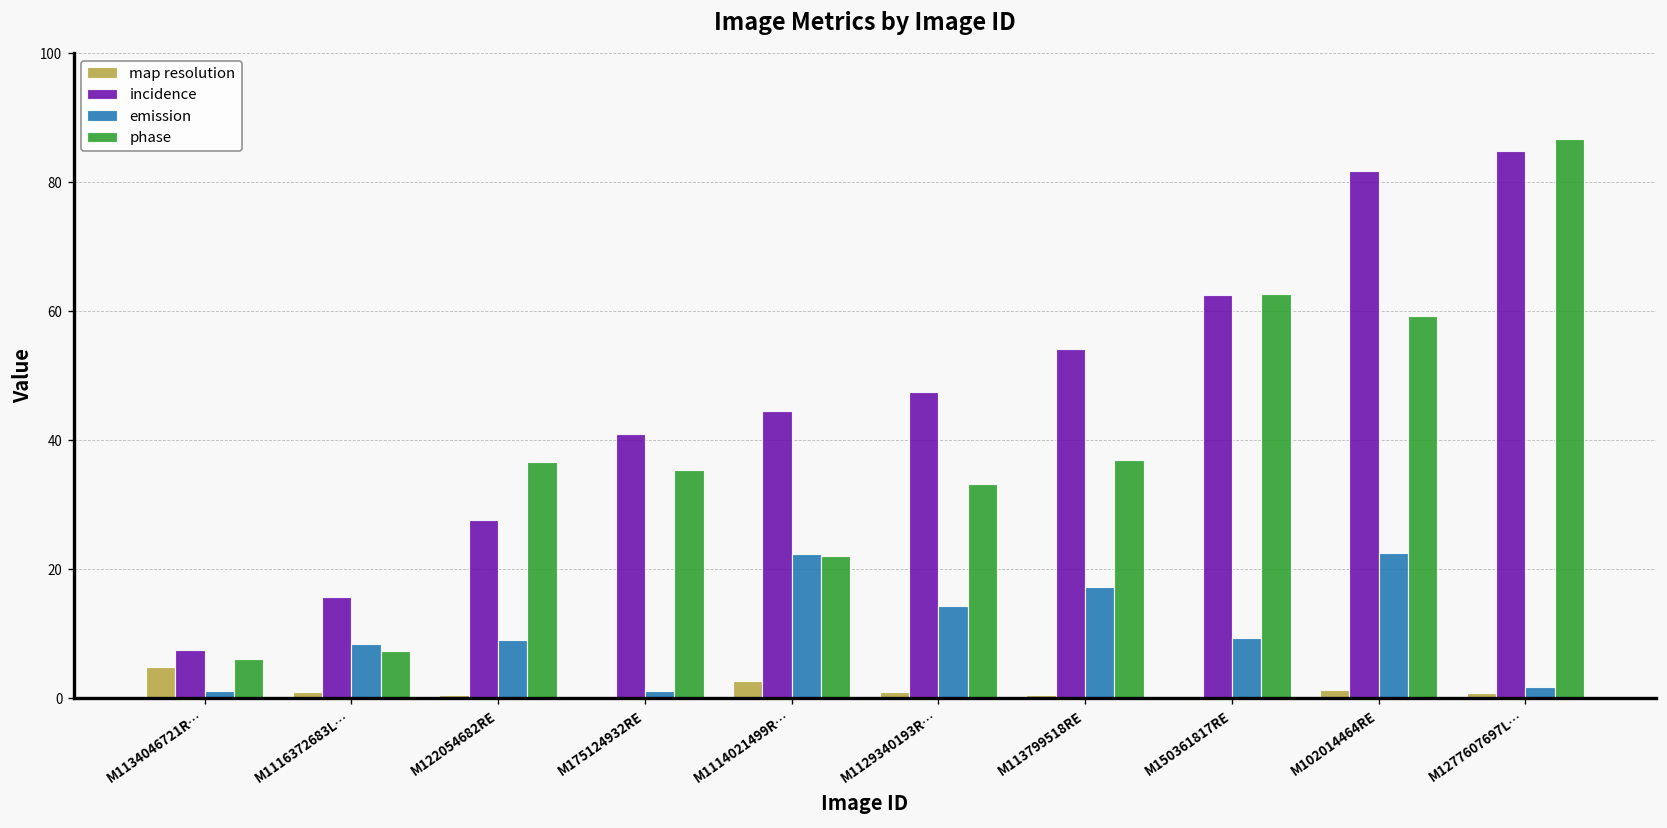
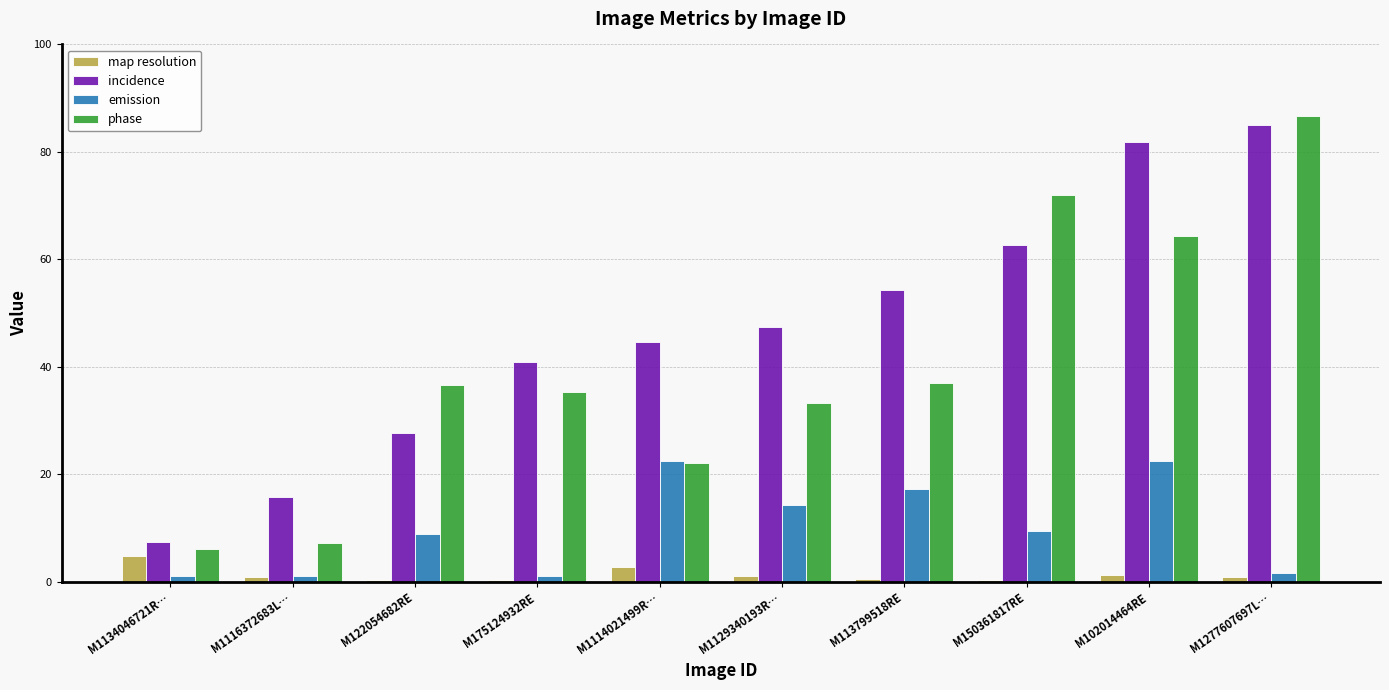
  {
    "map resolution": {
      "M1134046721R…": 5,
      "M1116372683L…": 1,
      "M1114021499R…": 3,
      "M1129340193R…": 1,
      "M113799518RE": 1,
      "M102014464RE": 1,
      "M1277607697L…": 1
    },
    "incidence": {
      "M1134046721R…": 7,
      "M1116372683L…": 16,
      "M122054682RE": 28,
      "M175124932RE": 41,
      "M1114021499R…": 45,
      "M1129340193R…": 47,
      "M113799518RE": 54,
      "M150361817RE": 63,
      "M102014464RE": 82,
      "M1277607697L…": 85
    },
    "emission": {
      "M1134046721R…": 1,
-     "M1116372683L…": 8,
+     "M1116372683L…": 1,
      "M122054682RE": 9,
      "M175124932RE": 1,
      "M1114021499R…": 22,
      "M1129340193R…": 14,
      "M113799518RE": 17,
      "M150361817RE": 9,
      "M102014464RE": 23,
      "M1277607697L…": 2
    },
    "phase": {
      "M1134046721R…": 6,
      "M1116372683L…": 7,
      "M122054682RE": 37,
      "M175124932RE": 35,
      "M1114021499R…": 22,
      "M1129340193R…": 33,
      "M113799518RE": 37,
-     "M150361817RE": 63,
-     "M102014464RE": 59,
+     "M150361817RE": 72,
+     "M102014464RE": 64,
      "M1277607697L…": 87
    }
  }
